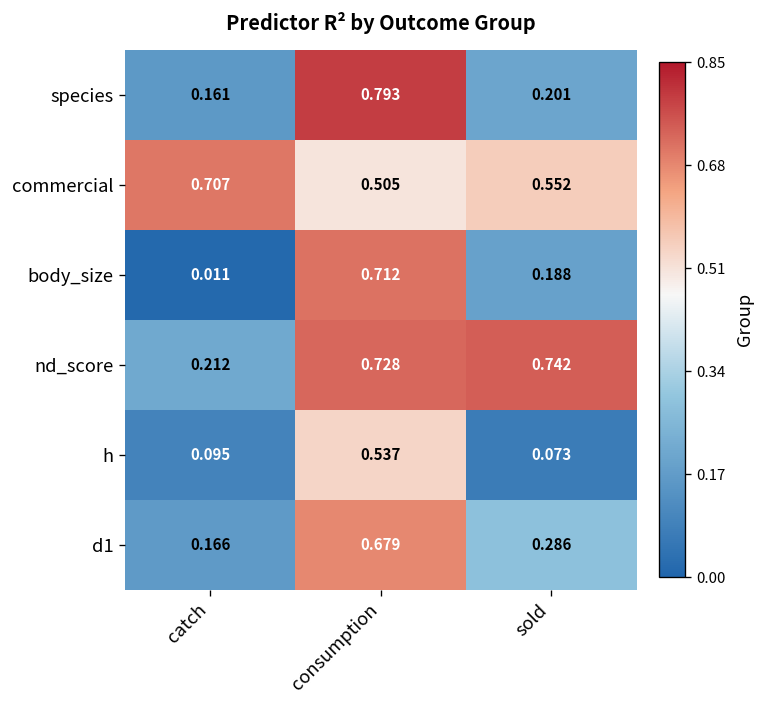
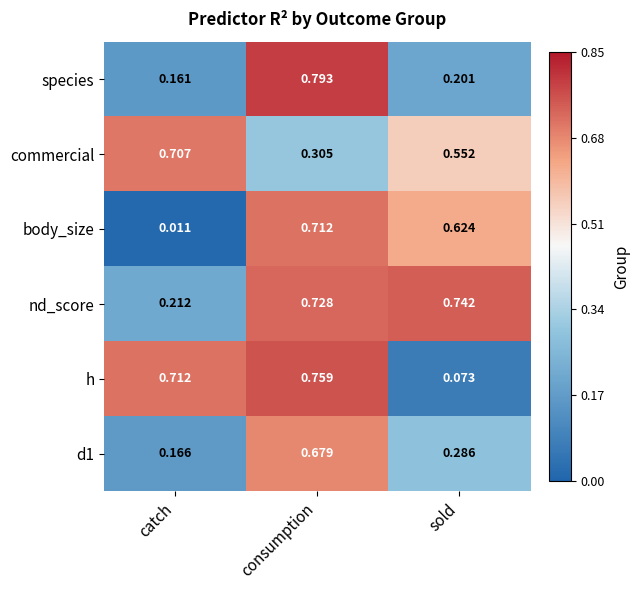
  {
    "species": {
      "catch": 0.161,
      "consumption": 0.793,
      "sold": 0.201
    },
    "commercial": {
      "catch": 0.707,
-     "consumption": 0.505,
+     "consumption": 0.305,
      "sold": 0.552
    },
    "body_size": {
      "catch": 0.011,
      "consumption": 0.712,
-     "sold": 0.188
+     "sold": 0.624
    },
    "nd_score": {
      "catch": 0.212,
      "consumption": 0.728,
      "sold": 0.742
    },
    "h": {
-     "catch": 0.095,
-     "consumption": 0.537,
+     "catch": 0.712,
+     "consumption": 0.759,
      "sold": 0.073
    },
    "d1": {
      "catch": 0.166,
      "consumption": 0.679,
      "sold": 0.286
    }
  }
